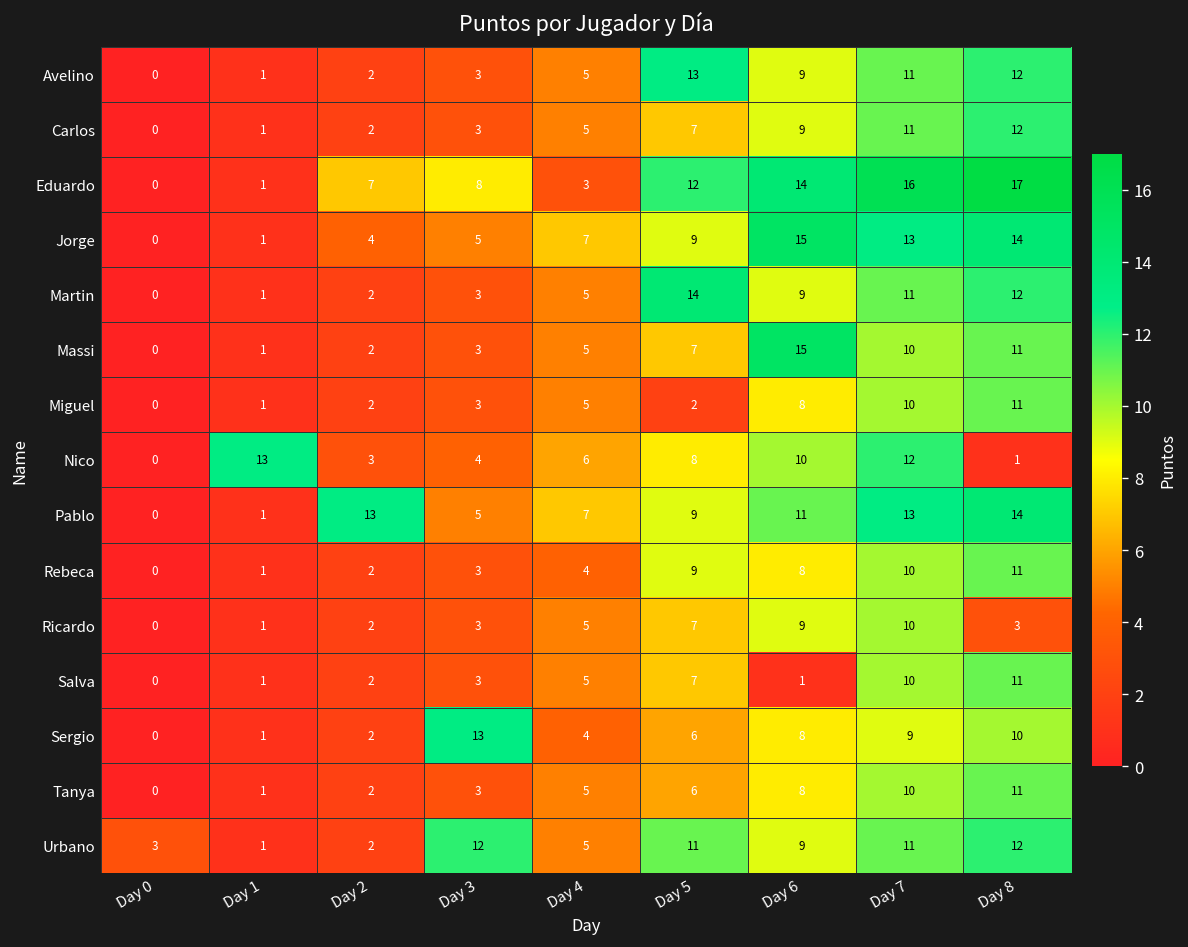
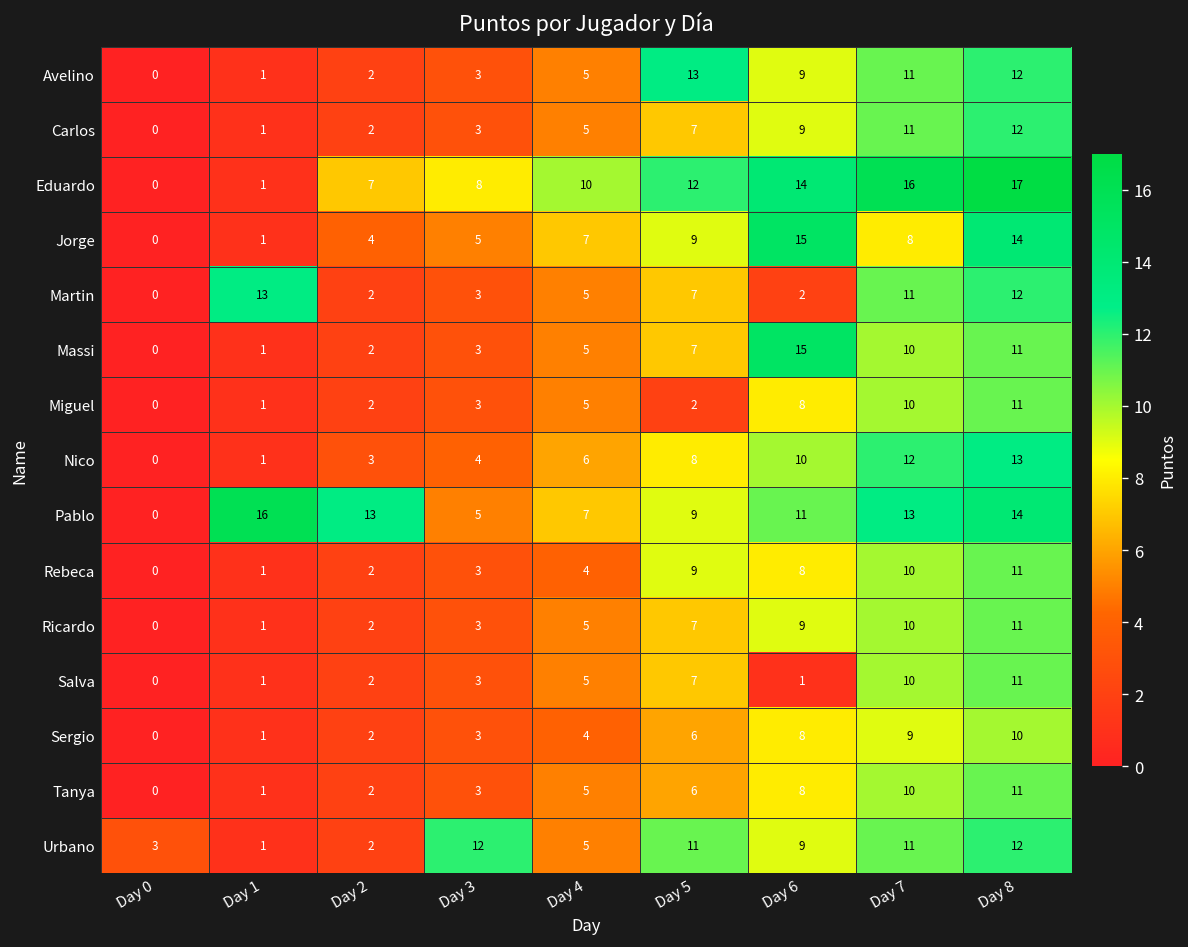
  {
    "Avelino": {
      "Day 0": 0,
      "Day 1": 1,
      "Day 2": 2,
      "Day 3": 3,
      "Day 4": 5,
      "Day 5": 13,
      "Day 6": 9,
      "Day 7": 11,
      "Day 8": 12
    },
    "Carlos": {
      "Day 0": 0,
      "Day 1": 1,
      "Day 2": 2,
      "Day 3": 3,
      "Day 4": 5,
      "Day 5": 7,
      "Day 6": 9,
      "Day 7": 11,
      "Day 8": 12
    },
    "Eduardo": {
      "Day 0": 0,
      "Day 1": 1,
      "Day 2": 7,
      "Day 3": 8,
-     "Day 4": 3,
+     "Day 4": 10,
      "Day 5": 12,
      "Day 6": 14,
      "Day 7": 16,
      "Day 8": 17
    },
    "Jorge": {
      "Day 0": 0,
      "Day 1": 1,
      "Day 2": 4,
      "Day 3": 5,
      "Day 4": 7,
      "Day 5": 9,
      "Day 6": 15,
-     "Day 7": 13,
+     "Day 7": 8,
      "Day 8": 14
    },
    "Martin": {
      "Day 0": 0,
-     "Day 1": 1,
+     "Day 1": 13,
      "Day 2": 2,
      "Day 3": 3,
      "Day 4": 5,
-     "Day 5": 14,
-     "Day 6": 9,
+     "Day 5": 7,
+     "Day 6": 2,
      "Day 7": 11,
      "Day 8": 12
    },
    "Massi": {
      "Day 0": 0,
      "Day 1": 1,
      "Day 2": 2,
      "Day 3": 3,
      "Day 4": 5,
      "Day 5": 7,
      "Day 6": 15,
      "Day 7": 10,
      "Day 8": 11
    },
    "Miguel": {
      "Day 0": 0,
      "Day 1": 1,
      "Day 2": 2,
      "Day 3": 3,
      "Day 4": 5,
      "Day 5": 2,
      "Day 6": 8,
      "Day 7": 10,
      "Day 8": 11
    },
    "Nico": {
      "Day 0": 0,
-     "Day 1": 13,
+     "Day 1": 1,
      "Day 2": 3,
      "Day 3": 4,
      "Day 4": 6,
      "Day 5": 8,
      "Day 6": 10,
      "Day 7": 12,
-     "Day 8": 1
+     "Day 8": 13
    },
    "Pablo": {
      "Day 0": 0,
-     "Day 1": 1,
+     "Day 1": 16,
      "Day 2": 13,
      "Day 3": 5,
      "Day 4": 7,
      "Day 5": 9,
      "Day 6": 11,
      "Day 7": 13,
      "Day 8": 14
    },
    "Rebeca": {
      "Day 0": 0,
      "Day 1": 1,
      "Day 2": 2,
      "Day 3": 3,
      "Day 4": 4,
      "Day 5": 9,
      "Day 6": 8,
      "Day 7": 10,
      "Day 8": 11
    },
    "Ricardo": {
      "Day 0": 0,
      "Day 1": 1,
      "Day 2": 2,
      "Day 3": 3,
      "Day 4": 5,
      "Day 5": 7,
      "Day 6": 9,
      "Day 7": 10,
-     "Day 8": 3
+     "Day 8": 11
    },
    "Salva": {
      "Day 0": 0,
      "Day 1": 1,
      "Day 2": 2,
      "Day 3": 3,
      "Day 4": 5,
      "Day 5": 7,
      "Day 6": 1,
      "Day 7": 10,
      "Day 8": 11
    },
    "Sergio": {
      "Day 0": 0,
      "Day 1": 1,
      "Day 2": 2,
-     "Day 3": 13,
+     "Day 3": 3,
      "Day 4": 4,
      "Day 5": 6,
      "Day 6": 8,
      "Day 7": 9,
      "Day 8": 10
    },
    "Tanya": {
      "Day 0": 0,
      "Day 1": 1,
      "Day 2": 2,
      "Day 3": 3,
      "Day 4": 5,
      "Day 5": 6,
      "Day 6": 8,
      "Day 7": 10,
      "Day 8": 11
    },
    "Urbano": {
      "Day 0": 3,
      "Day 1": 1,
      "Day 2": 2,
      "Day 3": 12,
      "Day 4": 5,
      "Day 5": 11,
      "Day 6": 9,
      "Day 7": 11,
      "Day 8": 12
    }
  }
